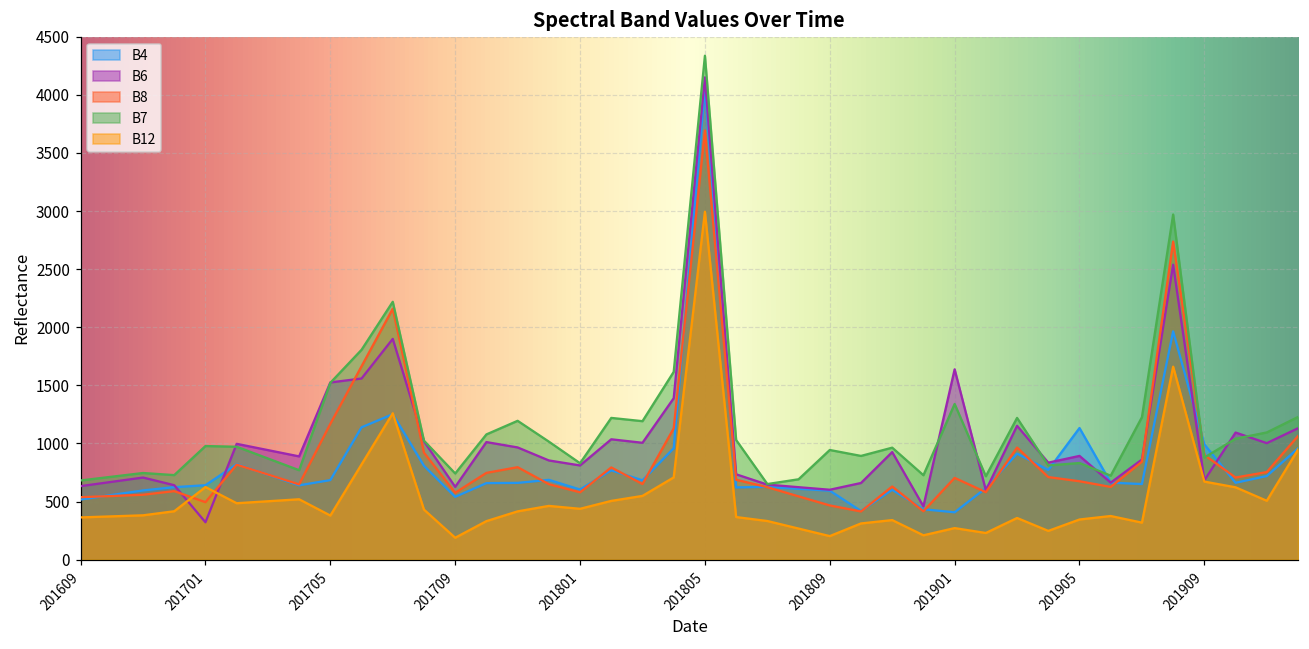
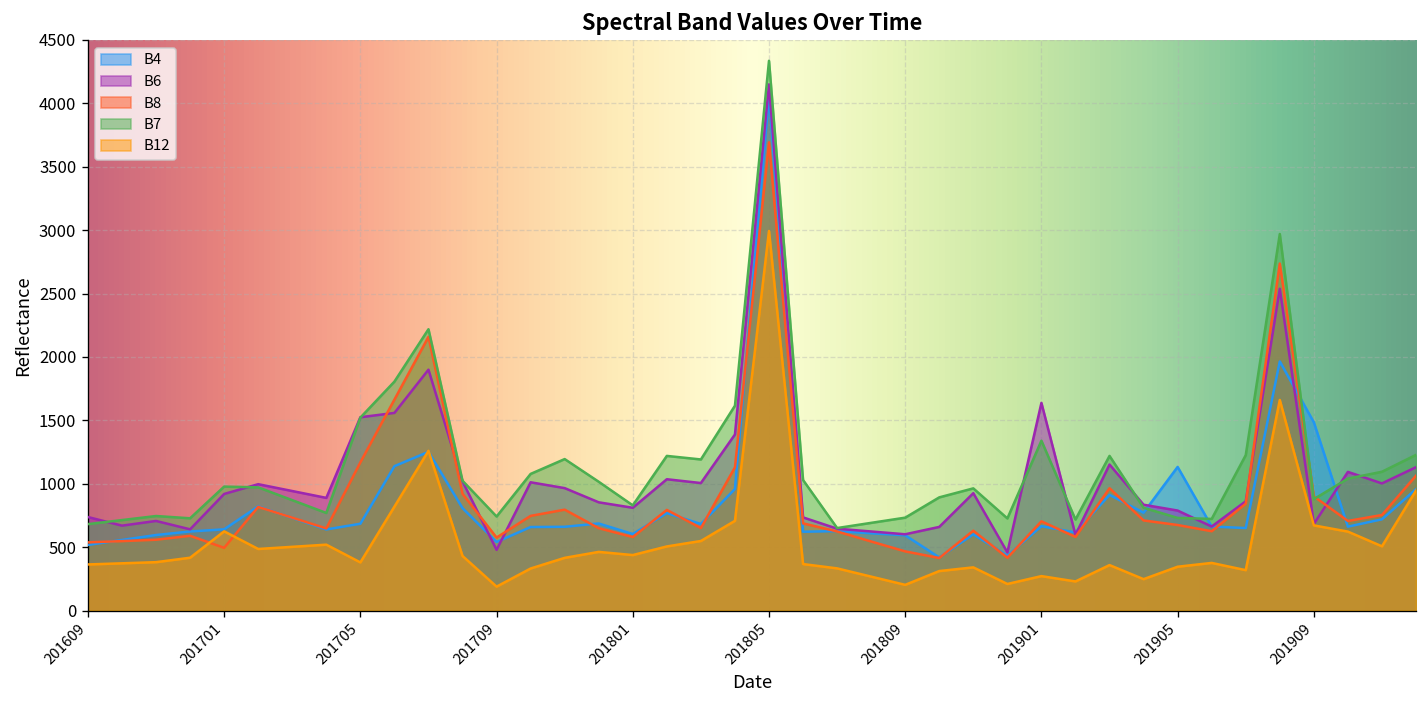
  {
    "B4": {
      "201705": 690,
      "201709": 540,
      "201805": 4060,
-     "201901": 410,
+     "201901": 670,
      "201905": 1130,
-     "201909": 990
+     "201909": 1490
    },
    "B6": {
-     "201609": 630,
-     "201701": 320,
-     "201709": 630,
+     "201609": 740,
+     "201701": 920,
+     "201709": 480,
      "201805": 4150,
      "201901": 1640,
-     "201905": 890
+     "201905": 790
    },
    "B7": {
      "201609": 680,
      "201701": 980,
      "201709": 740,
      "201805": 4340,
-     "201809": 940,
+     "201809": 730,
      "201901": 1340,
-     "201905": 830
+     "201905": 730
    }
  }
